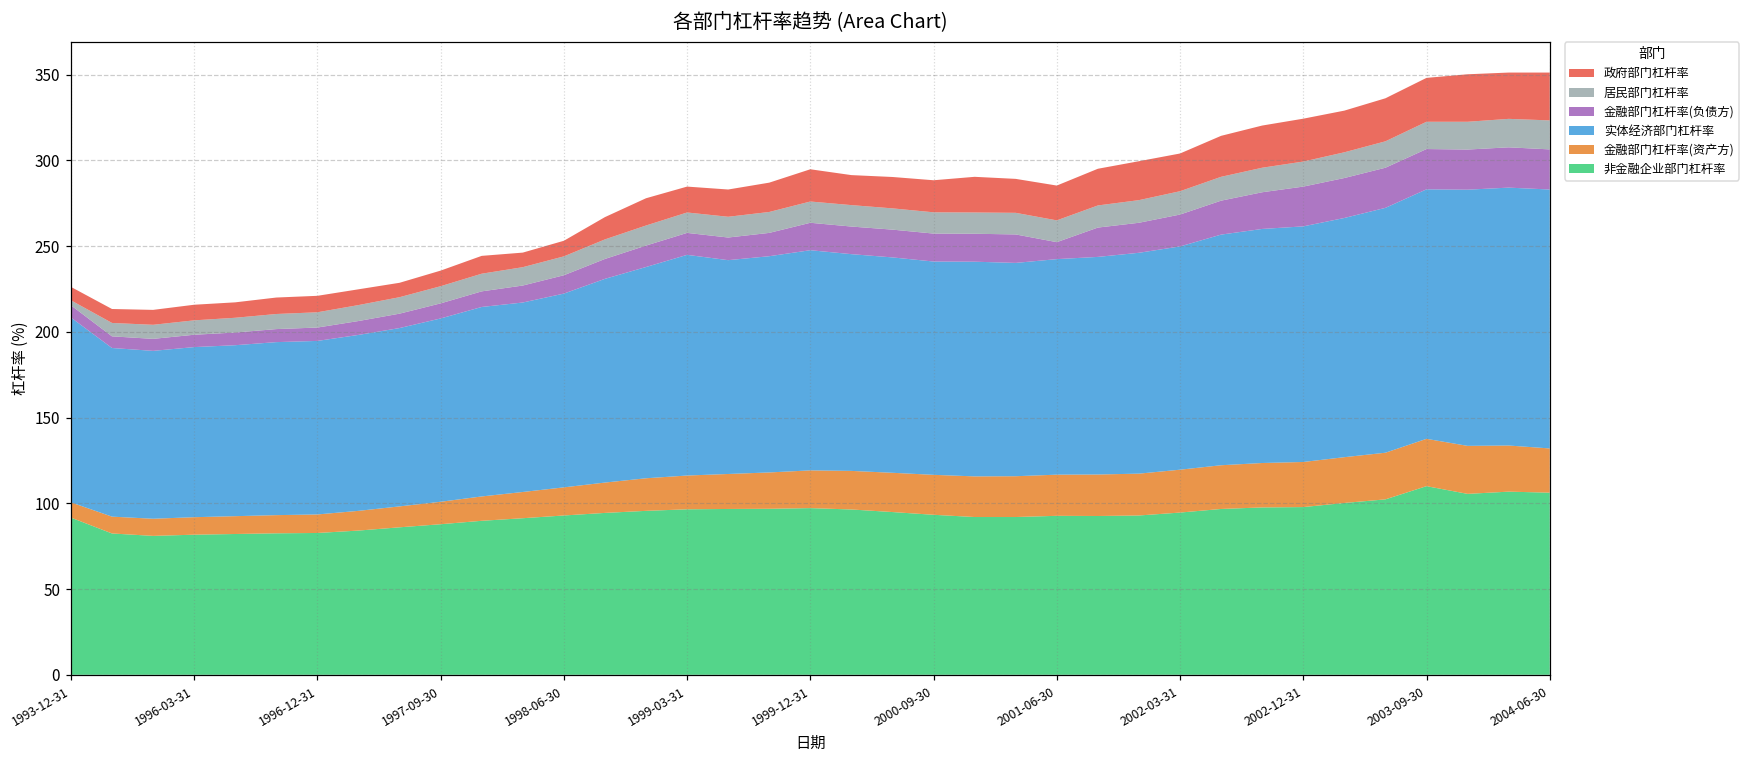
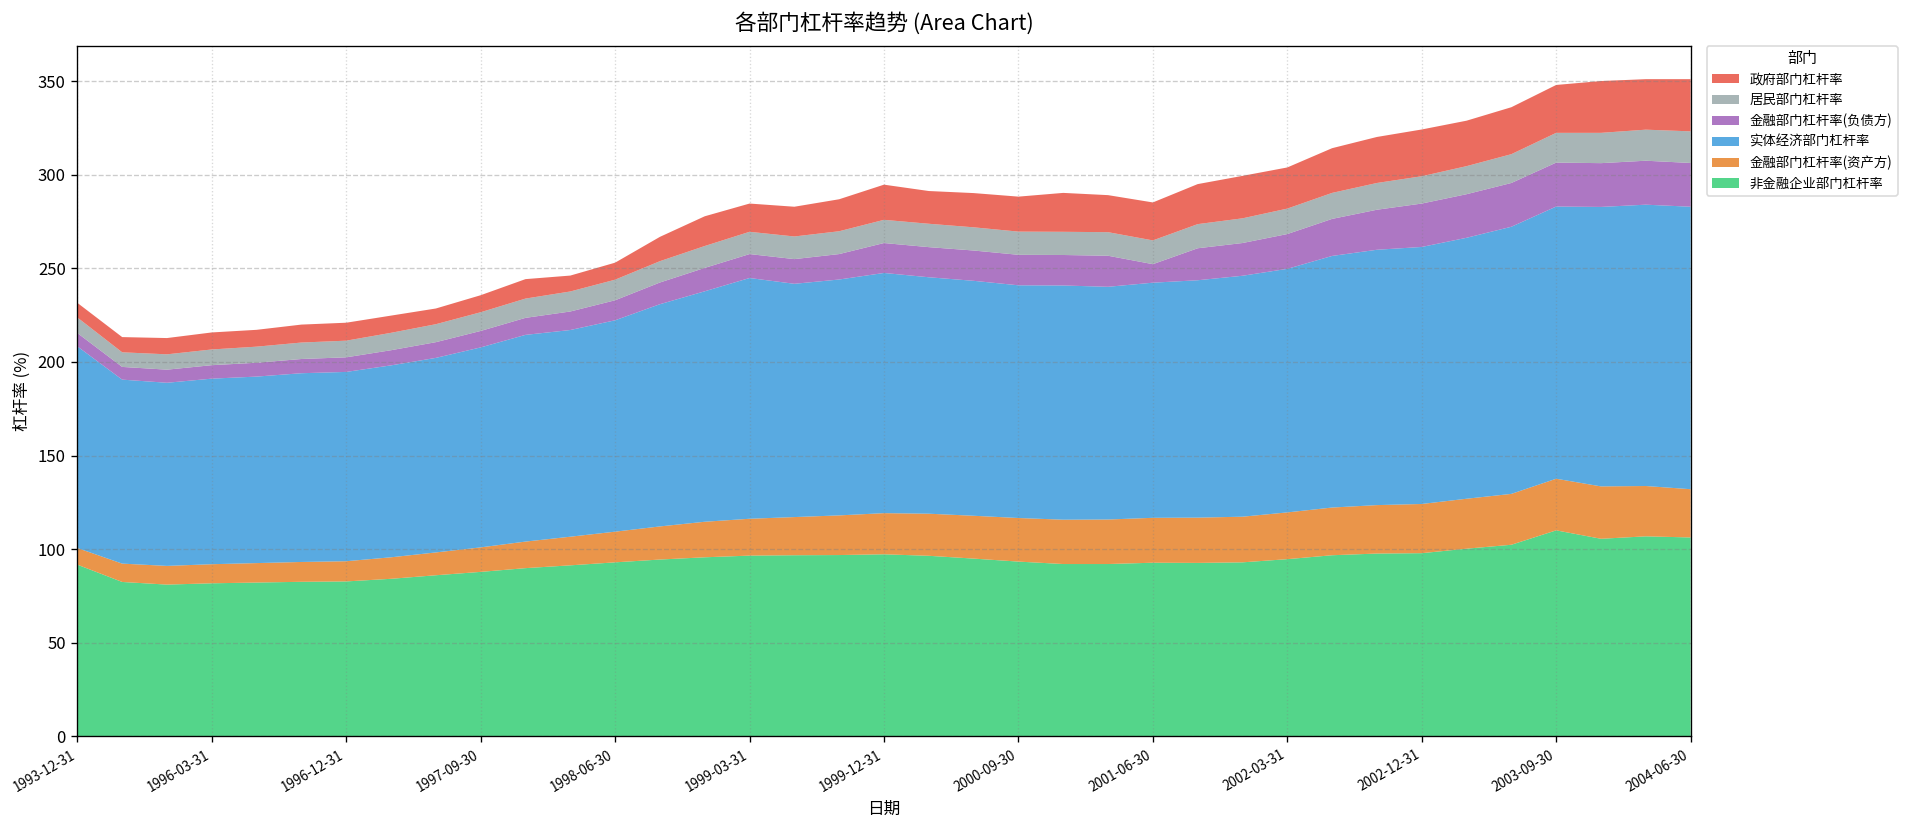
  {
    "非金融企业部门杠杆率": {
      "1993-12-31": 92,
      "1996-03-31": 82,
      "1996-12-31": 83,
      "1997-09-30": 88,
      "1998-06-30": 93,
      "1999-03-31": 97,
      "1999-12-31": 97,
      "2000-09-30": 93,
      "2001-06-30": 93,
      "2002-03-31": 95,
      "2002-12-31": 98,
      "2003-09-30": 110,
      "2004-06-30": 106
    },
    "实体经济部门杠杆率": {
      "1993-12-31": 108,
      "1996-03-31": 99,
      "1996-12-31": 101,
      "1997-09-30": 107,
      "1998-06-30": 113,
      "1999-03-31": 129,
      "1999-12-31": 128,
      "2000-09-30": 124,
      "2001-06-30": 126,
      "2002-03-31": 130,
      "2002-12-31": 137,
      "2003-09-30": 146,
      "2004-06-30": 151
    },
    "金融部门杠杆率(负债方)": {
      "1993-12-31": 7,
      "1996-03-31": 7,
      "1996-12-31": 8,
      "1997-09-30": 9,
      "1998-06-30": 11,
      "1999-03-31": 13,
      "1999-12-31": 16,
      "2000-09-30": 16,
      "2001-06-30": 10,
      "2002-03-31": 19,
      "2002-12-31": 23,
      "2003-09-30": 24,
      "2004-06-30": 23
    },
    "居民部门杠杆率": {
-     "1993-12-31": 3,
+     "1993-12-31": 8,
      "1996-03-31": 8,
      "1996-12-31": 9,
      "1997-09-30": 10,
      "1998-06-30": 11,
      "1999-03-31": 12,
      "1999-12-31": 12,
      "2000-09-30": 12,
      "2001-06-30": 13,
      "2002-03-31": 14,
      "2002-12-31": 15,
      "2003-09-30": 16,
      "2004-06-30": 17
    }
  }
